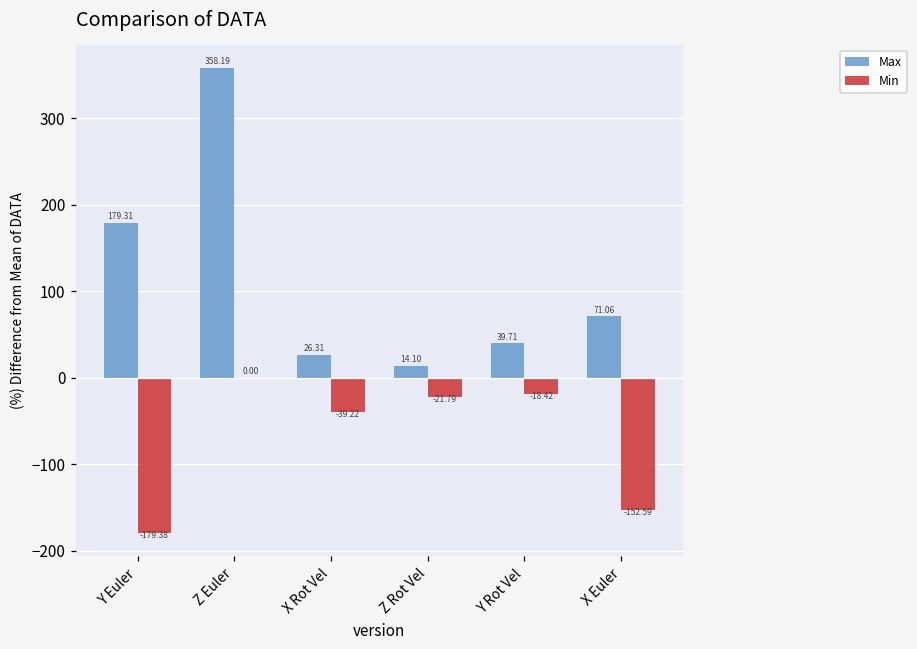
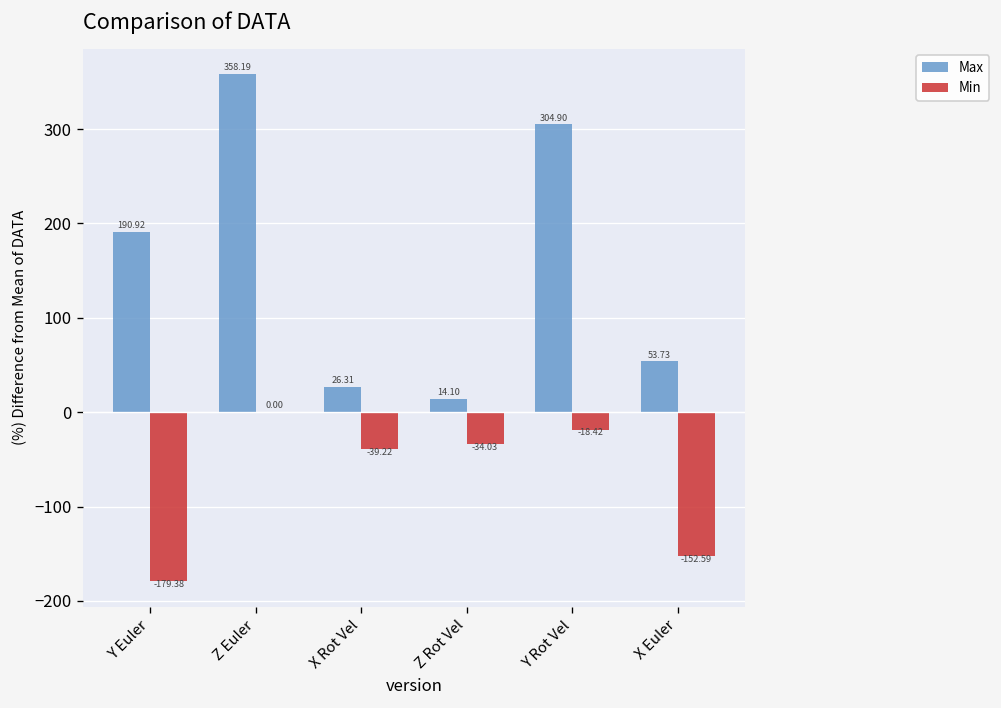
  {
    "Max": {
-     "Y Euler": 179.31,
+     "Y Euler": 190.92,
      "Z Euler": 358.19,
      "X Rot Vel": 26.31,
      "Z Rot Vel": 14.10,
-     "Y Rot Vel": 39.71,
-     "X Euler": 71.06
+     "Y Rot Vel": 304.90,
+     "X Euler": 53.73
    },
    "Min": {
      "Y Euler": -179.38,
      "Z Euler": 0.00,
      "X Rot Vel": -39.22,
-     "Z Rot Vel": -21.79,
+     "Z Rot Vel": -34.03,
      "Y Rot Vel": -18.42,
      "X Euler": -152.59
    }
  }
